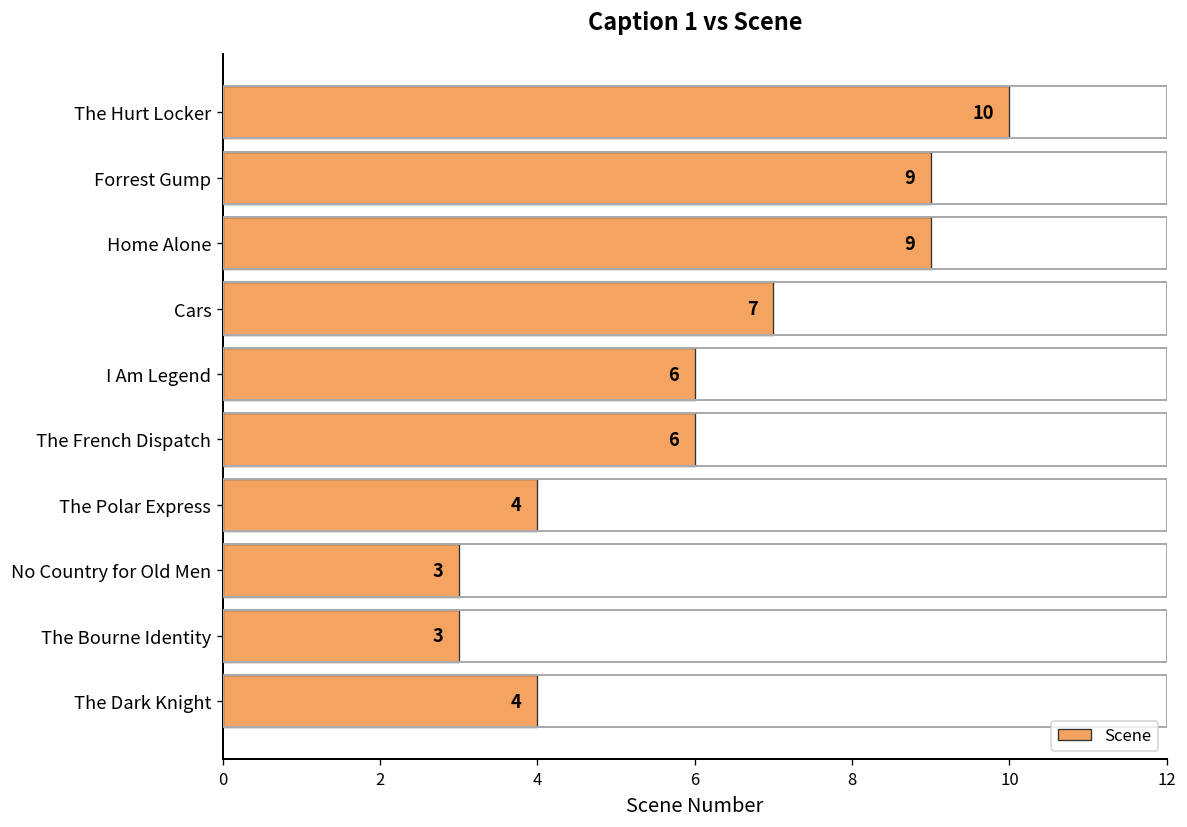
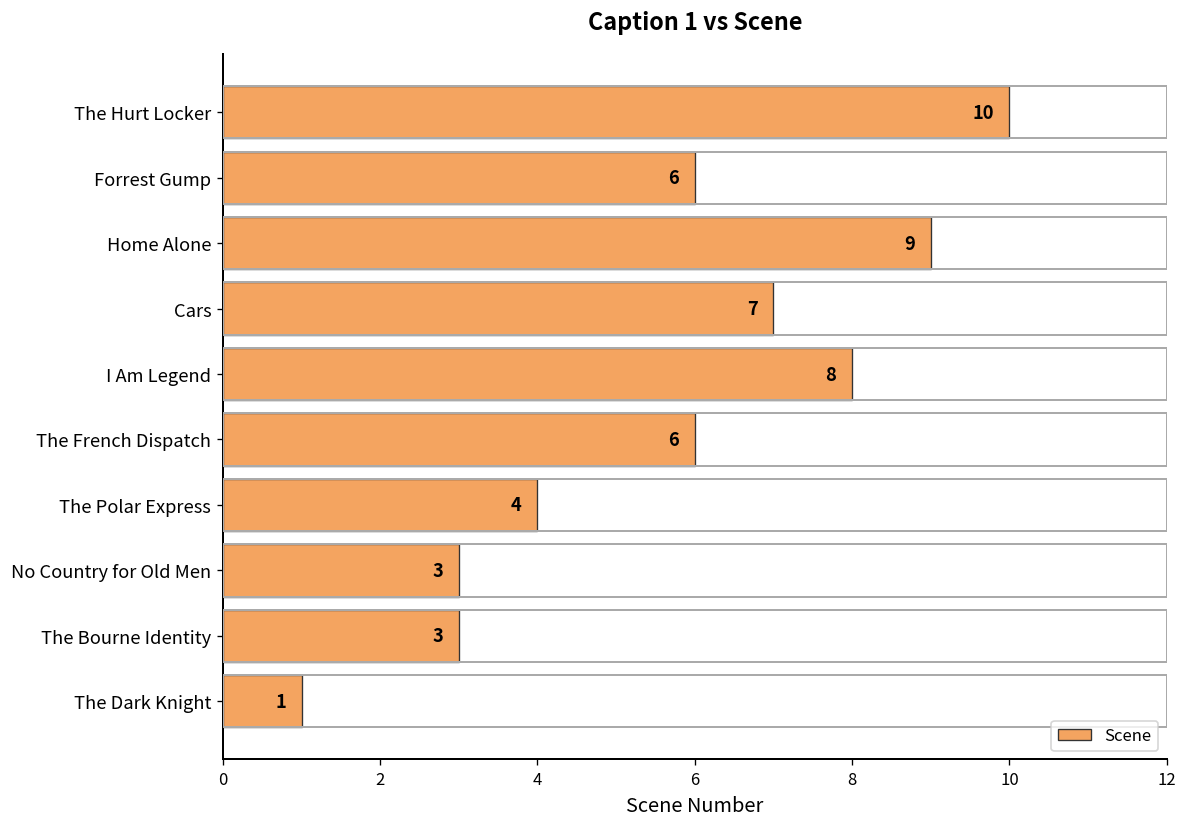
  {
    "The Hurt Locker": 10,
-   "Forrest Gump": 9,
+   "Forrest Gump": 6,
    "Home Alone": 9,
    "Cars": 7,
-   "I Am Legend": 6,
+   "I Am Legend": 8,
    "The French Dispatch": 6,
    "The Polar Express": 4,
    "No Country for Old Men": 3,
    "The Bourne Identity": 3,
-   "The Dark Knight": 4
+   "The Dark Knight": 1
  }
